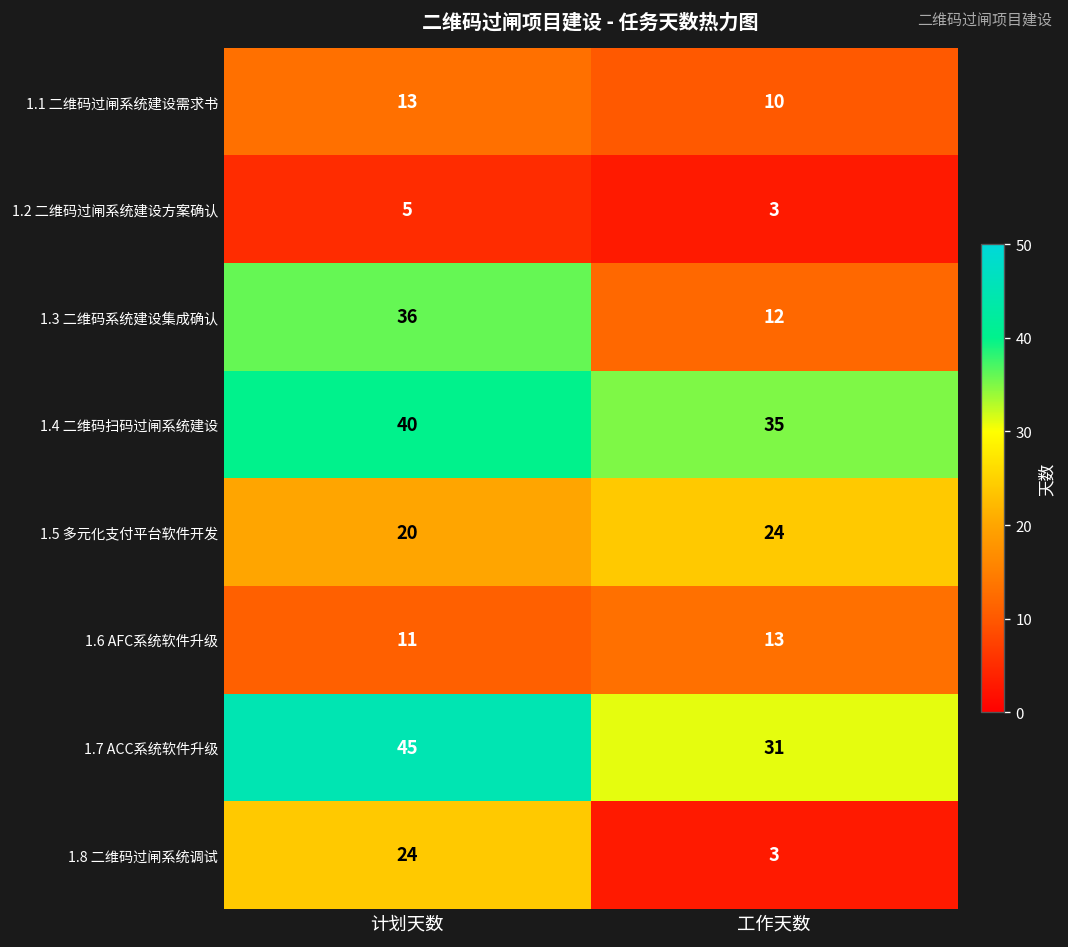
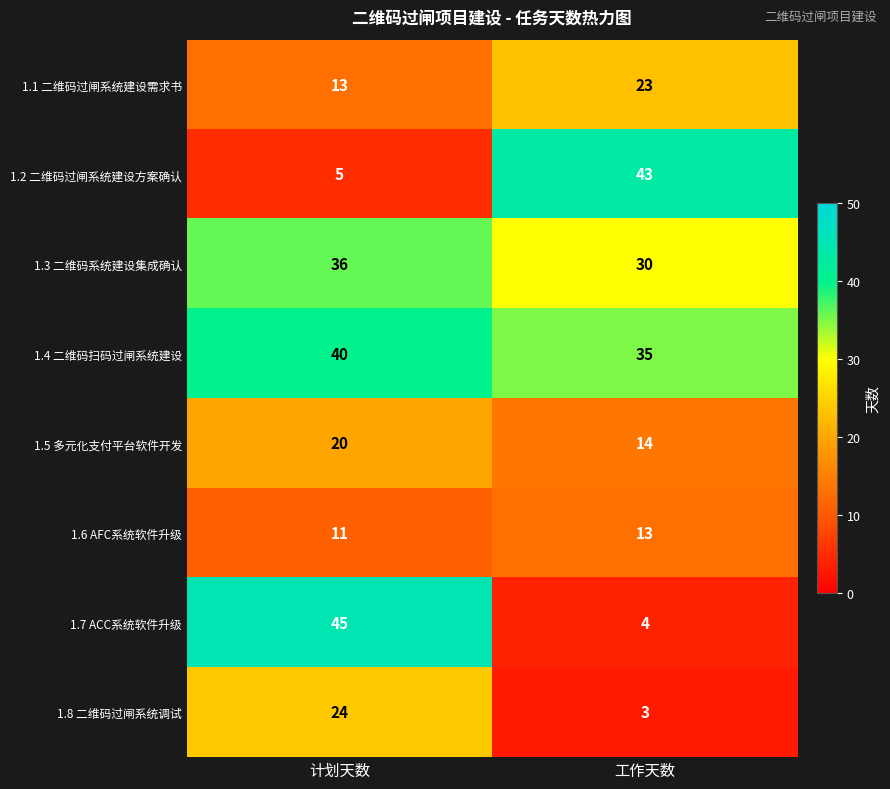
  {
    "1.1 二维码过闸系统建设需求书": {
      "计划天数": 13,
-     "工作天数": 10
+     "工作天数": 23
    },
    "1.2 二维码过闸系统建设方案确认": {
      "计划天数": 5,
-     "工作天数": 3
+     "工作天数": 43
    },
    "1.3 二维码系统建设集成确认": {
      "计划天数": 36,
-     "工作天数": 12
+     "工作天数": 30
    },
    "1.4 二维码扫码过闸系统建设": {
      "计划天数": 40,
      "工作天数": 35
    },
    "1.5 多元化支付平台软件开发": {
      "计划天数": 20,
-     "工作天数": 24
+     "工作天数": 14
    },
    "1.6 AFC系统软件升级": {
      "计划天数": 11,
      "工作天数": 13
    },
    "1.7 ACC系统软件升级": {
      "计划天数": 45,
-     "工作天数": 31
+     "工作天数": 4
    },
    "1.8 二维码过闸系统调试": {
      "计划天数": 24,
      "工作天数": 3
    }
  }
